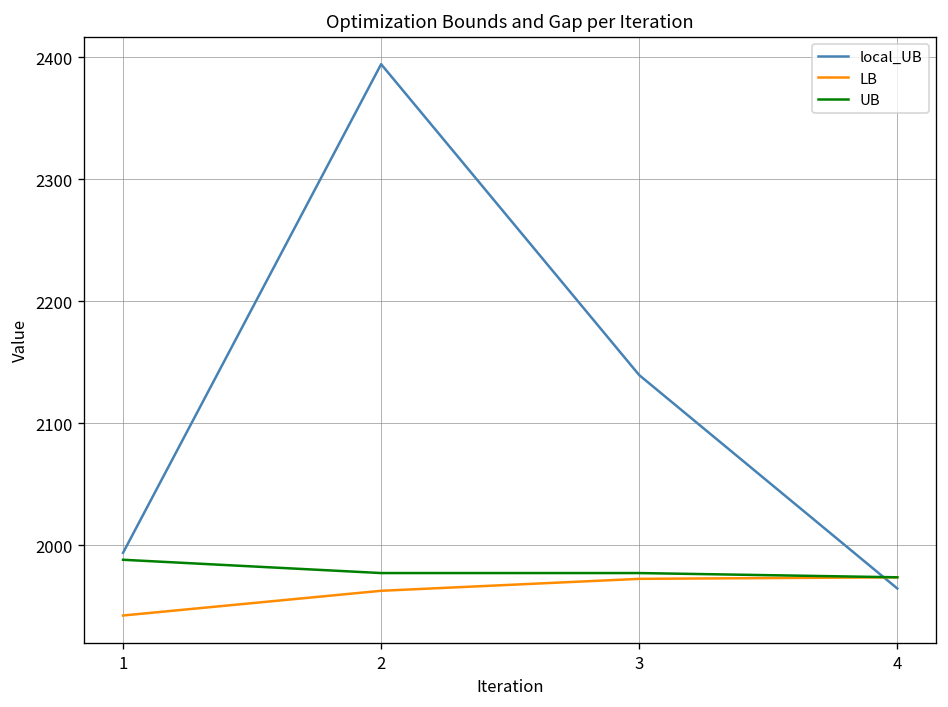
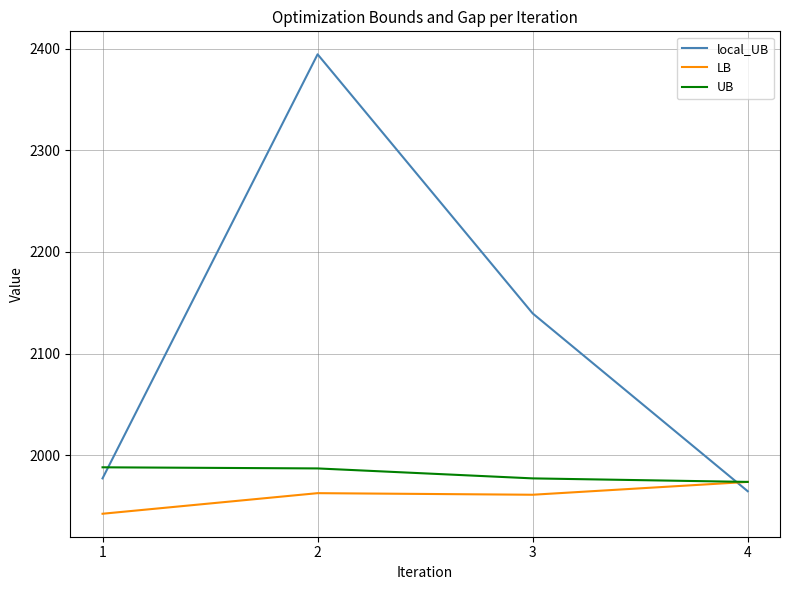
  {
    "local_UB": {
-     "1": 1994,
+     "1": 1977,
      "2": 2394,
      "3": 2140,
      "4": 1965
    },
    "LB": {
      "1": 1943,
      "2": 1963,
-     "3": 1973
+     "3": 1961
    },
    "UB": {
      "1": 1988,
-     "2": 1977,
+     "2": 1987,
      "3": 1977
    }
  }
